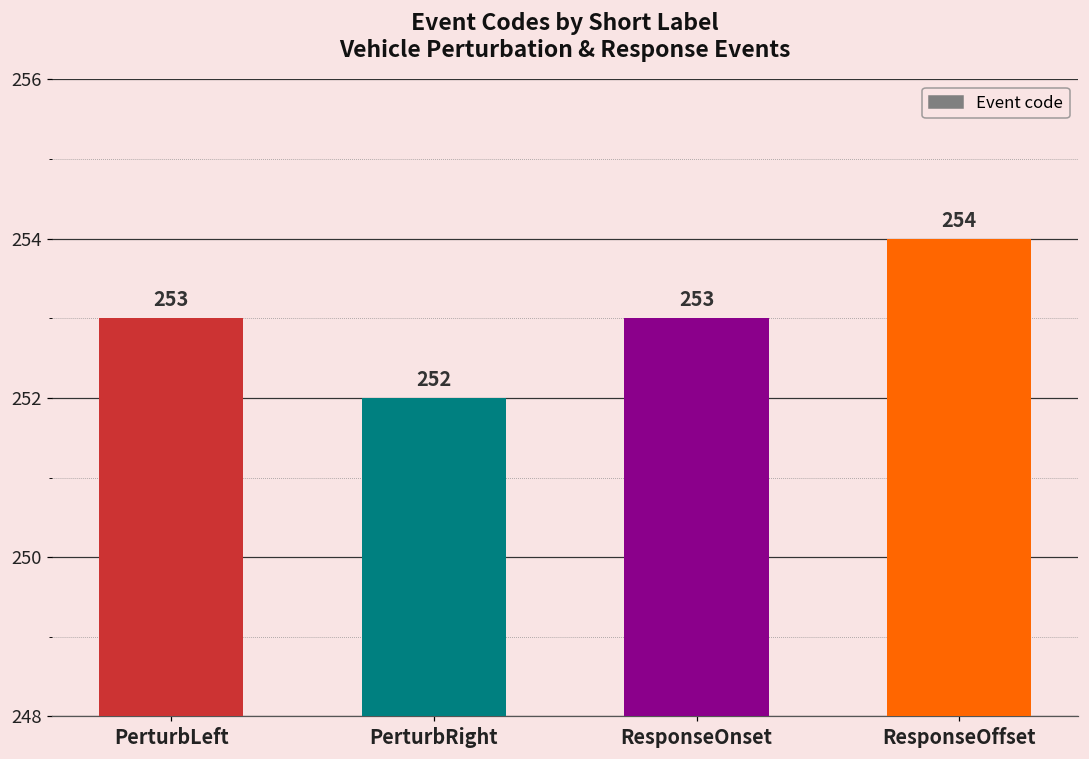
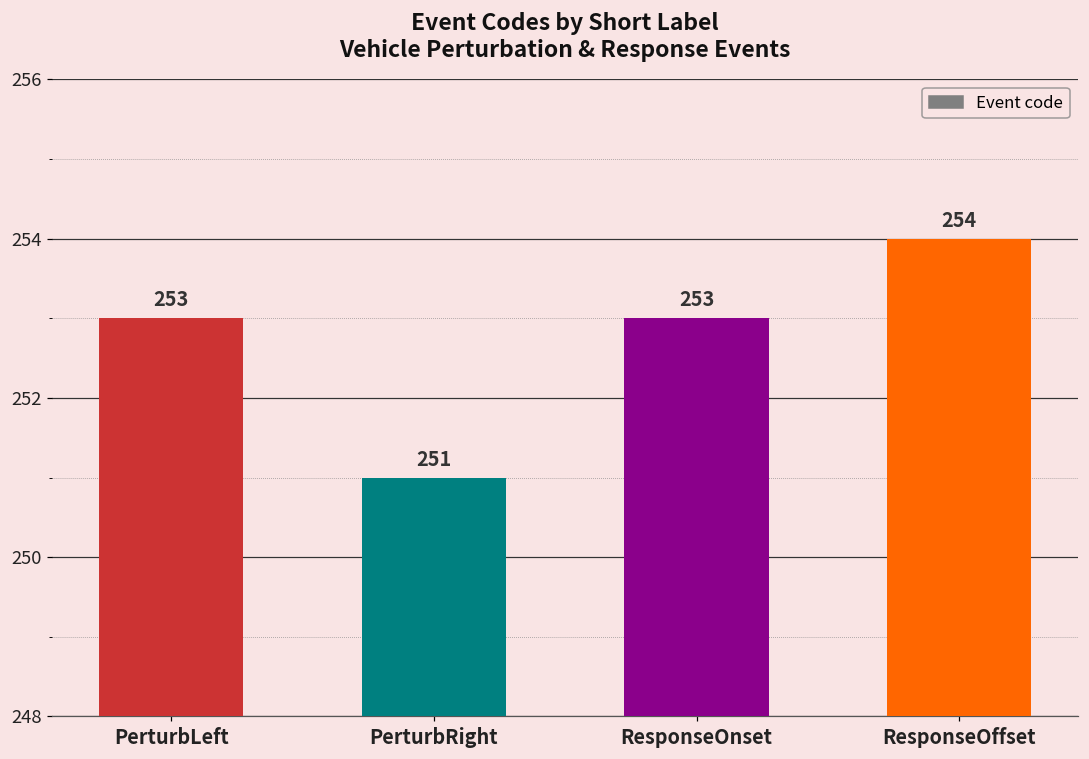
  {
    "PerturbLeft": 253,
-   "PerturbRight": 252,
+   "PerturbRight": 251,
    "ResponseOnset": 253,
    "ResponseOffset": 254
  }
